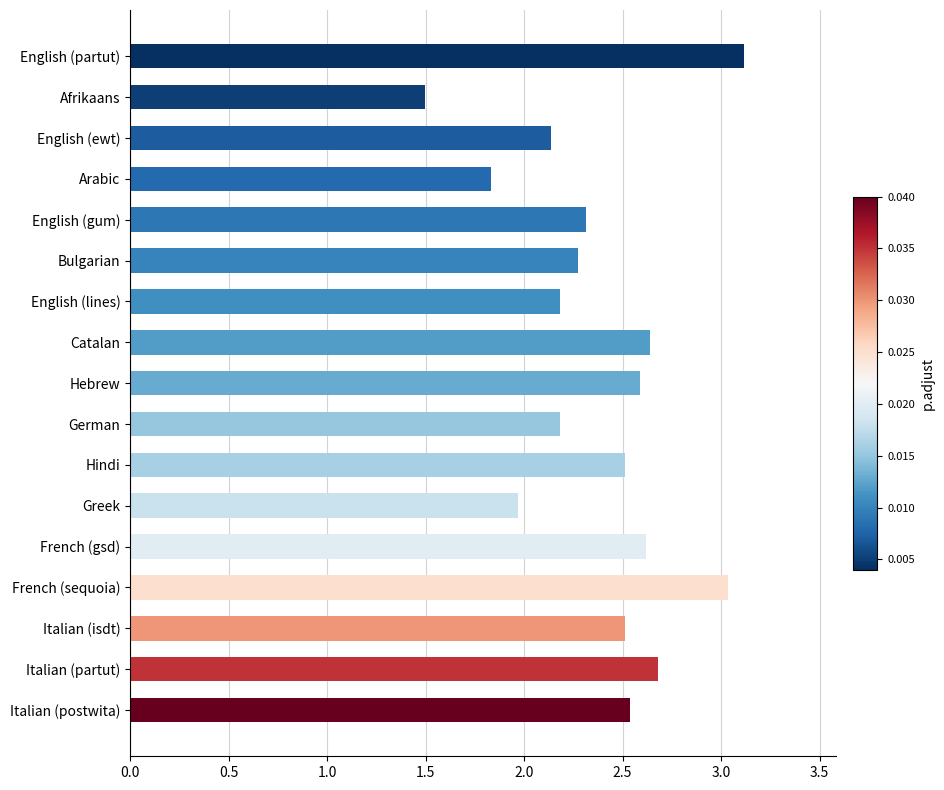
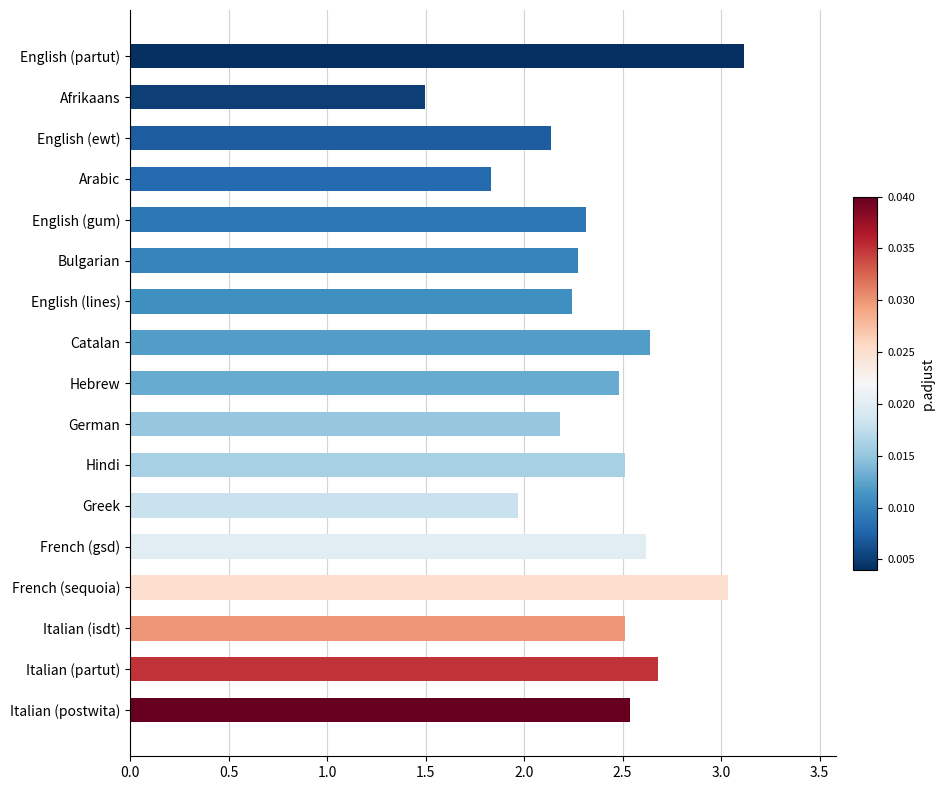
  {
    "English (partut)": 3.11,
    "Afrikaans": 1.50,
    "English (ewt)": 2.14,
    "Arabic": 1.83,
    "English (gum)": 2.31,
    "Bulgarian": 2.28,
-   "English (lines)": 2.18,
+   "English (lines)": 2.24,
    "Catalan": 2.64,
-   "Hebrew": 2.59,
+   "Hebrew": 2.48,
    "German": 2.18,
    "Hindi": 2.51,
    "Greek": 1.97,
    "French (gsd)": 2.62,
    "French (sequoia)": 3.03,
    "Italian (isdt)": 2.51,
    "Italian (partut)": 2.68,
    "Italian (postwita)": 2.54
  }
